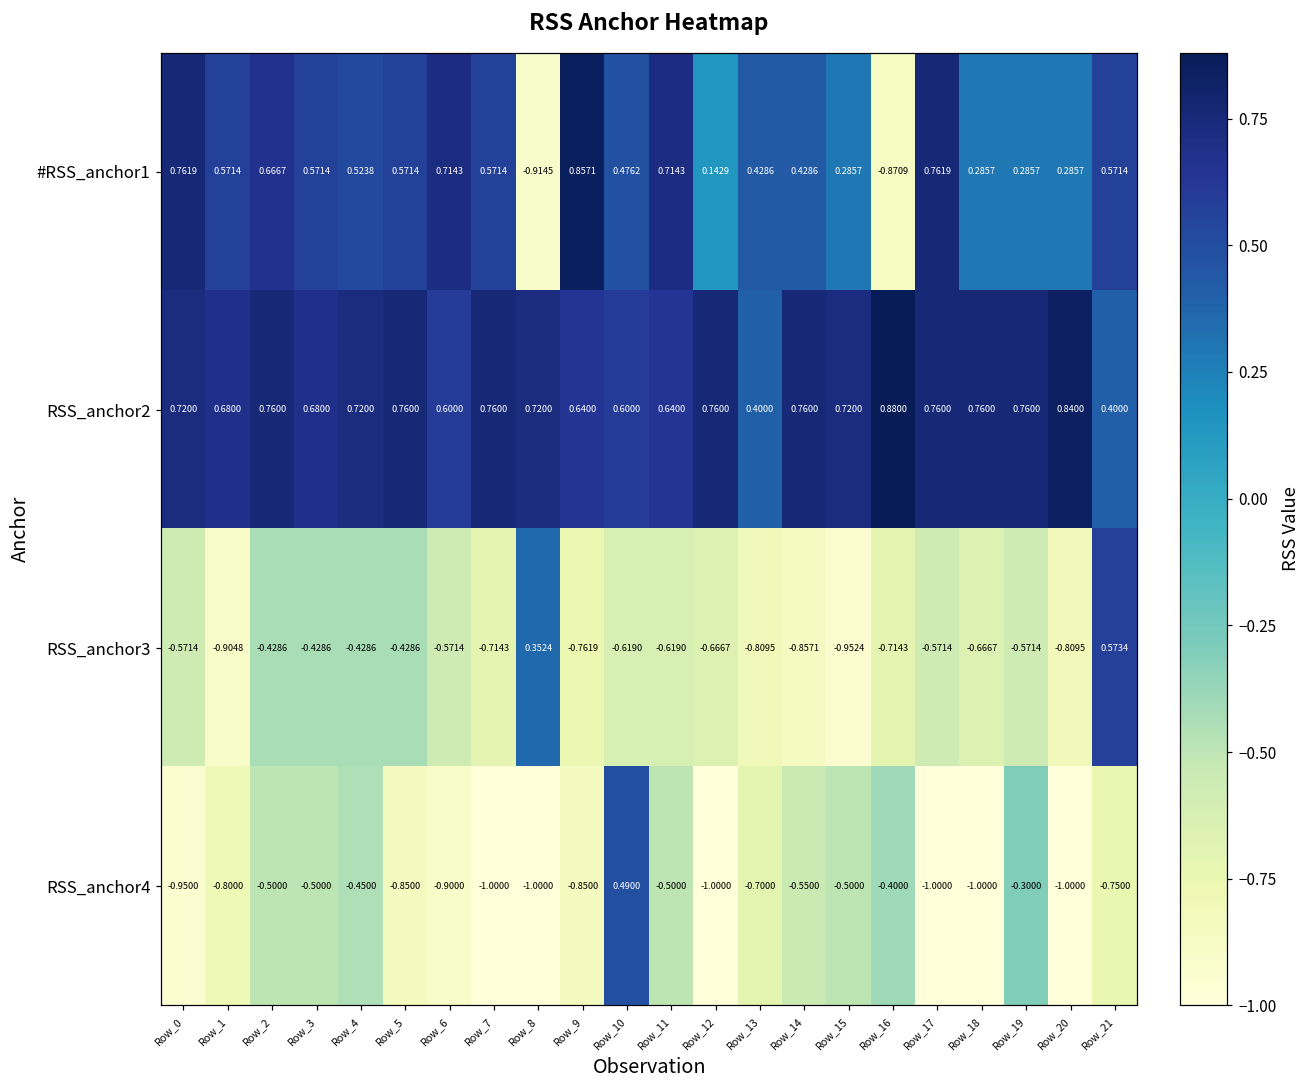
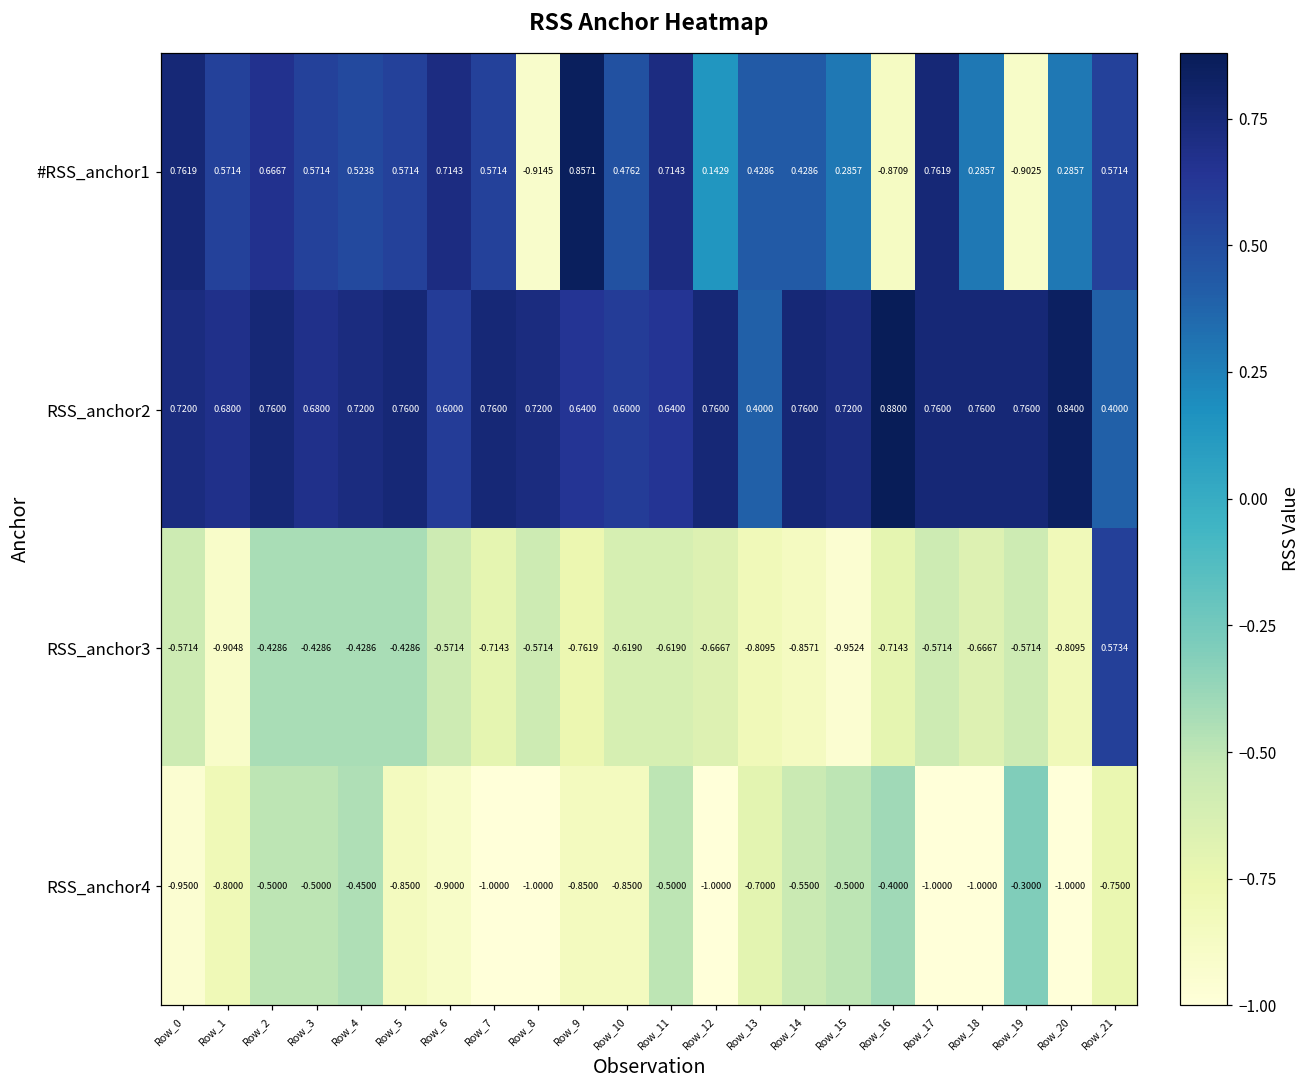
  {
    "#RSS_anchor1": {
      "Row_0": 0.7619,
      "Row_1": 0.5714,
      "Row_2": 0.6667,
      "Row_3": 0.5714,
      "Row_4": 0.5238,
      "Row_5": 0.5714,
      "Row_6": 0.7143,
      "Row_7": 0.5714,
      "Row_8": -0.9145,
      "Row_9": 0.8571,
      "Row_10": 0.4762,
      "Row_11": 0.7143,
      "Row_12": 0.1429,
      "Row_13": 0.4286,
      "Row_14": 0.4286,
      "Row_15": 0.2857,
      "Row_16": -0.8709,
      "Row_17": 0.7619,
      "Row_18": 0.2857,
-     "Row_19": 0.2857,
+     "Row_19": -0.9025,
      "Row_20": 0.2857,
      "Row_21": 0.5714
    },
    "RSS_anchor2": {
      "Row_0": 0.7200,
      "Row_1": 0.6800,
      "Row_2": 0.7600,
      "Row_3": 0.6800,
      "Row_4": 0.7200,
      "Row_5": 0.7600,
      "Row_6": 0.6000,
      "Row_7": 0.7600,
      "Row_8": 0.7200,
      "Row_9": 0.6400,
      "Row_10": 0.6000,
      "Row_11": 0.6400,
      "Row_12": 0.7600,
      "Row_13": 0.4000,
      "Row_14": 0.7600,
      "Row_15": 0.7200,
      "Row_16": 0.8800,
      "Row_17": 0.7600,
      "Row_18": 0.7600,
      "Row_19": 0.7600,
      "Row_20": 0.8400,
      "Row_21": 0.4000
    },
    "RSS_anchor3": {
      "Row_0": -0.5714,
      "Row_1": -0.9048,
      "Row_2": -0.4286,
      "Row_3": -0.4286,
      "Row_4": -0.4286,
      "Row_5": -0.4286,
      "Row_6": -0.5714,
      "Row_7": -0.7143,
-     "Row_8": 0.3524,
+     "Row_8": -0.5714,
      "Row_9": -0.7619,
      "Row_10": -0.6190,
      "Row_11": -0.6190,
      "Row_12": -0.6667,
      "Row_13": -0.8095,
      "Row_14": -0.8571,
      "Row_15": -0.9524,
      "Row_16": -0.7143,
      "Row_17": -0.5714,
      "Row_18": -0.6667,
      "Row_19": -0.5714,
      "Row_20": -0.8095,
      "Row_21": 0.5734
    },
    "RSS_anchor4": {
      "Row_0": -0.9500,
      "Row_1": -0.8000,
      "Row_2": -0.5000,
      "Row_3": -0.5000,
      "Row_4": -0.4500,
      "Row_5": -0.8500,
      "Row_6": -0.9000,
      "Row_7": -1.0000,
      "Row_8": -1.0000,
      "Row_9": -0.8500,
-     "Row_10": 0.4900,
+     "Row_10": -0.8500,
      "Row_11": -0.5000,
      "Row_12": -1.0000,
      "Row_13": -0.7000,
      "Row_14": -0.5500,
      "Row_15": -0.5000,
      "Row_16": -0.4000,
      "Row_17": -1.0000,
      "Row_18": -1.0000,
      "Row_19": -0.3000,
      "Row_20": -1.0000,
      "Row_21": -0.7500
    }
  }
